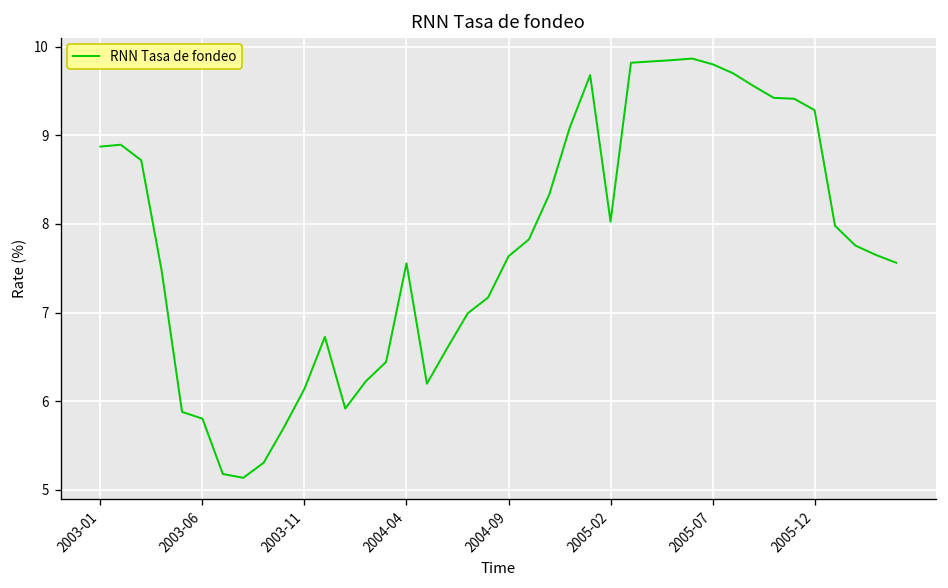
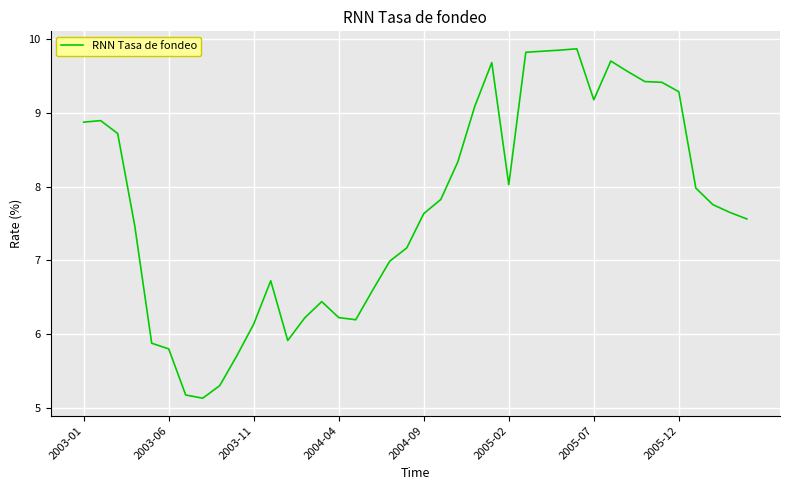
  {
    "2003-01": 8.9,
    "2003-06": 5.8,
    "2003-11": 6.1,
-   "2004-04": 7.6,
+   "2004-04": 6.2,
    "2004-09": 7.6,
    "2005-02": 8.0,
-   "2005-07": 9.8,
+   "2005-07": 9.2,
    "2005-12": 9.3
  }
